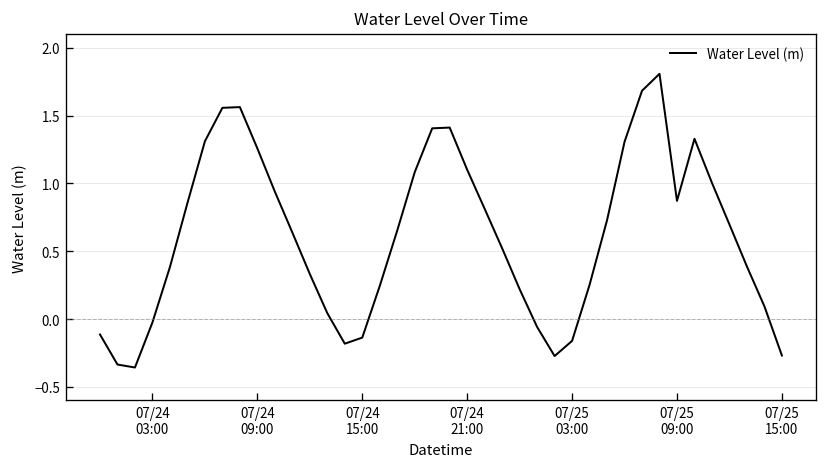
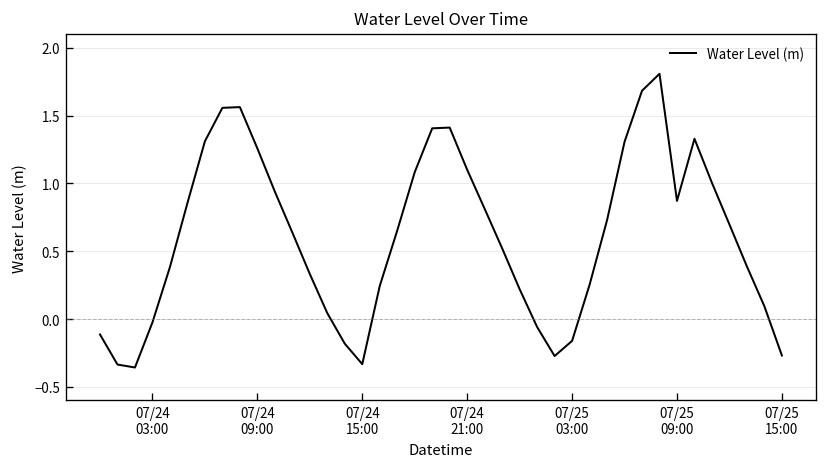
  {
    "07/24 03:00": -0.02,
    "07/24 09:00": 1.26,
-   "07/24 15:00": -0.14,
+   "07/24 15:00": -0.33,
    "07/24 21:00": 1.10,
    "07/25 03:00": -0.16,
    "07/25 09:00": 0.87,
    "07/25 15:00": -0.27
  }
